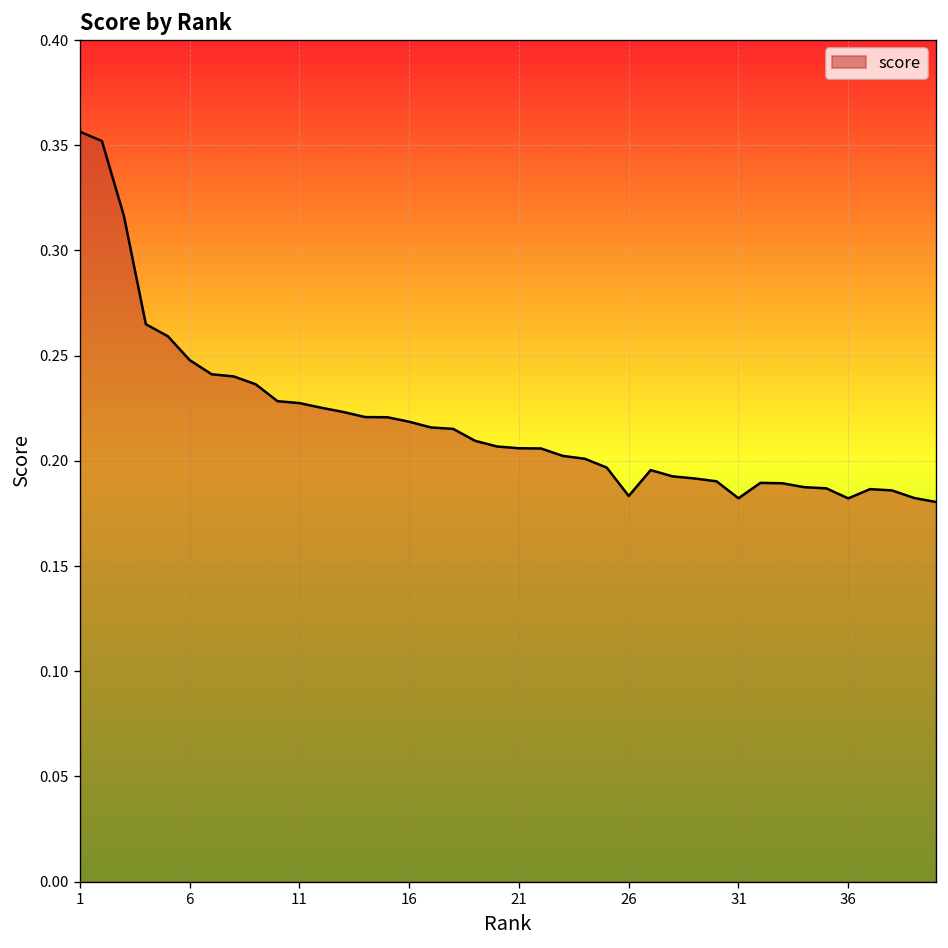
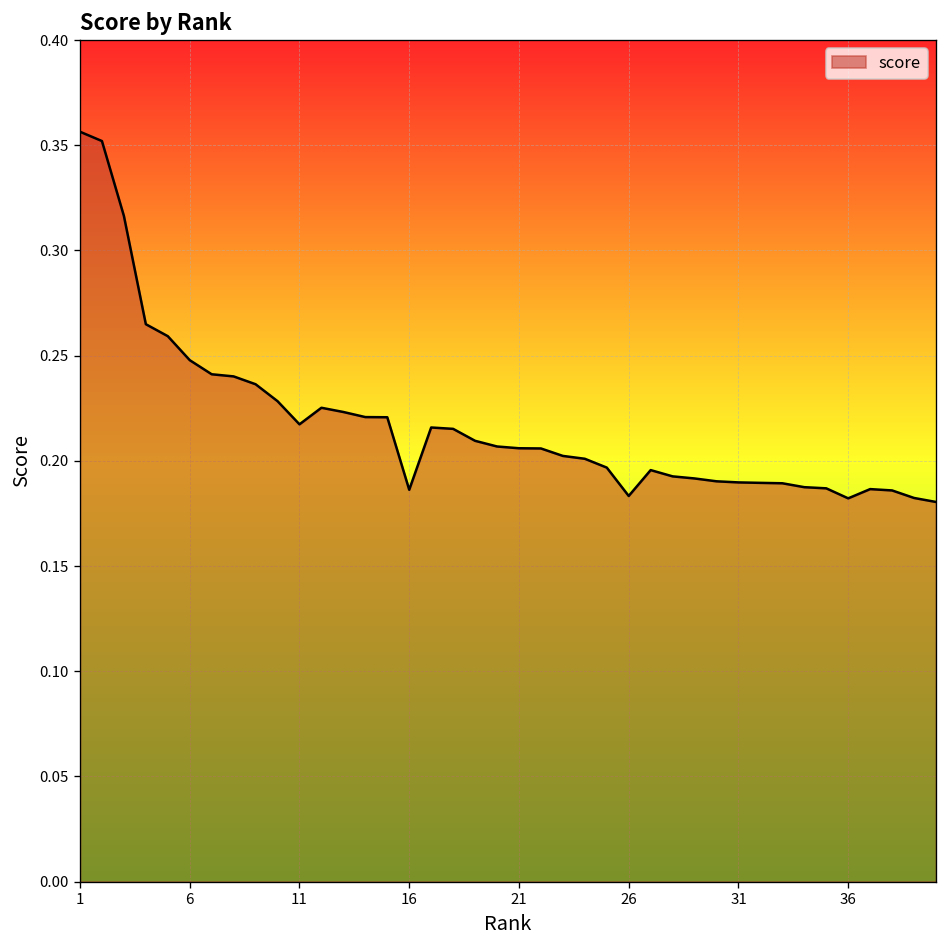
  {
    "1": 0.356,
    "6": 0.248,
-   "11": 0.227,
-   "16": 0.219,
+   "11": 0.217,
+   "16": 0.186,
    "21": 0.206,
    "26": 0.183,
-   "31": 0.182,
+   "31": 0.190,
    "36": 0.182
  }
